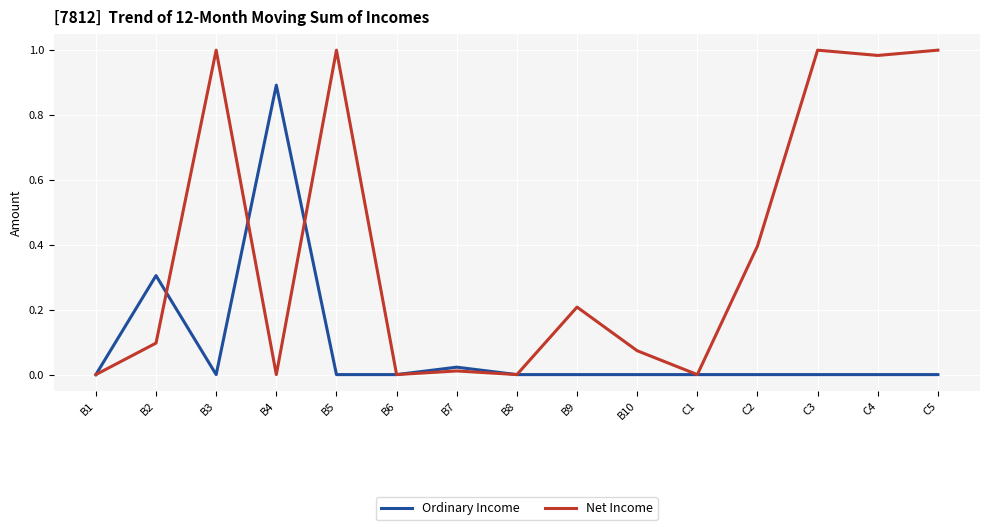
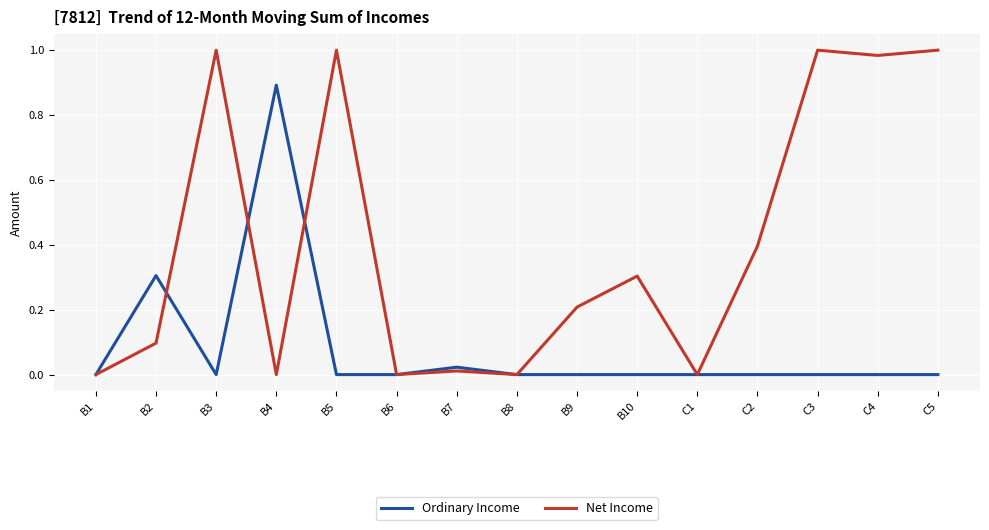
  {
    "Ordinary Income": {
      "B2": 0.31,
      "B3": 0.00,
      "B4": 0.89,
      "B5": 0.00,
      "B7": 0.02,
      "B9": 0.00,
      "B10": 0.00,
      "C2": 0.00,
      "C3": 0.00,
      "C4": 0.00,
      "C5": 0.00
    },
    "Net Income": {
      "B2": 0.10,
      "B3": 1.00,
      "B4": 0.00,
      "B5": 1.00,
      "B7": 0.01,
      "B9": 0.21,
-     "B10": 0.07,
+     "B10": 0.30,
      "C2": 0.40,
      "C3": 1.00,
      "C4": 0.98,
      "C5": 1.00
    }
  }
